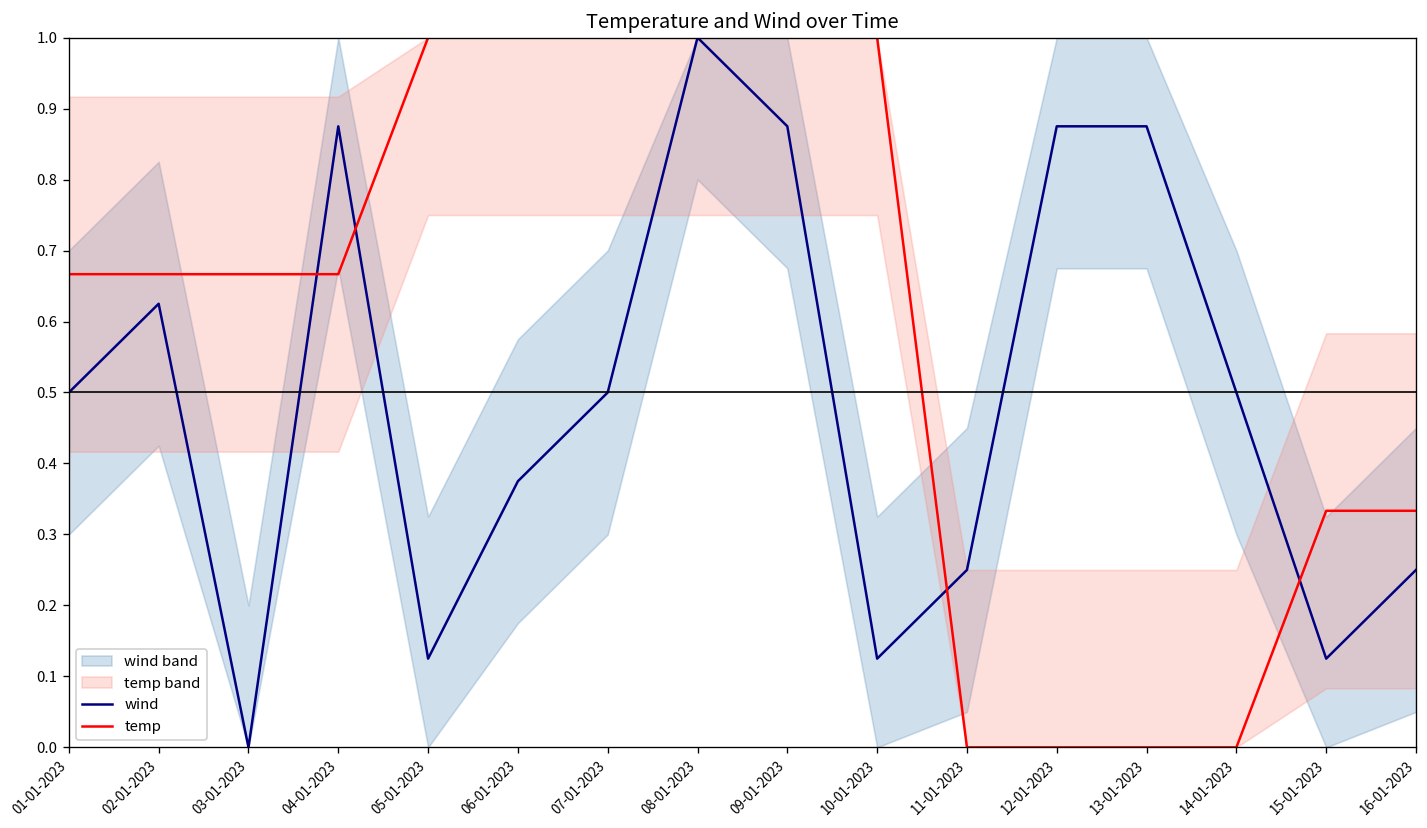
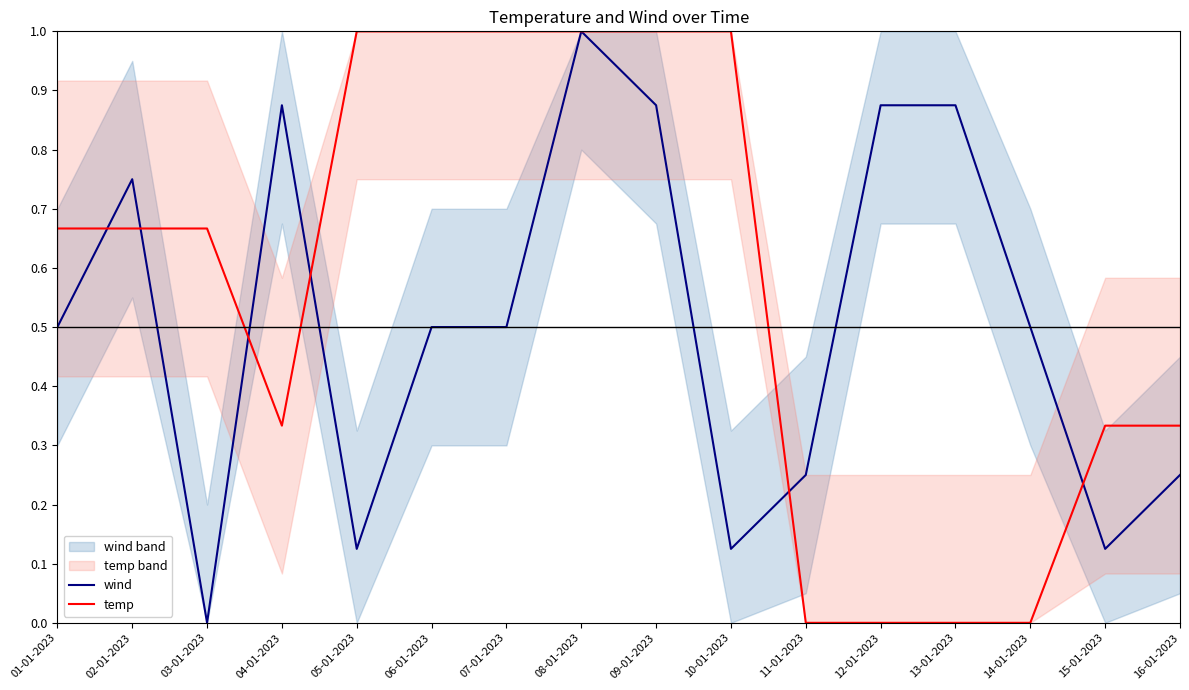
  {
    "wind": {
      "01-01-2023": 0.50,
-     "02-01-2023": 0.63,
+     "02-01-2023": 0.75,
      "03-01-2023": 0.00,
      "04-01-2023": 0.88,
      "05-01-2023": 0.13,
-     "06-01-2023": 0.38,
+     "06-01-2023": 0.50,
      "07-01-2023": 0.50,
      "09-01-2023": 0.88,
      "10-01-2023": 0.13,
      "12-01-2023": 0.88,
      "13-01-2023": 0.88,
      "14-01-2023": 0.50,
      "15-01-2023": 0.13,
      "16-01-2023": 0.25
    },
    "wind band": {
      "03-01-2023": 0.20,
      "05-01-2023": 0.33,
      "10-01-2023": 0.33,
      "15-01-2023": 0.33
    },
    "temp": {
      "01-01-2023": 0.67,
      "02-01-2023": 0.67,
      "03-01-2023": 0.67,
-     "04-01-2023": 0.67,
+     "04-01-2023": 0.33,
      "11-01-2023": 0.00,
      "12-01-2023": 0.00,
      "13-01-2023": 0.00,
      "14-01-2023": 0.00,
      "15-01-2023": 0.33,
      "16-01-2023": 0.33
    },
    "temp band": {
      "12-01-2023": 0.25,
      "13-01-2023": 0.25,
      "14-01-2023": 0.25
    }
  }
